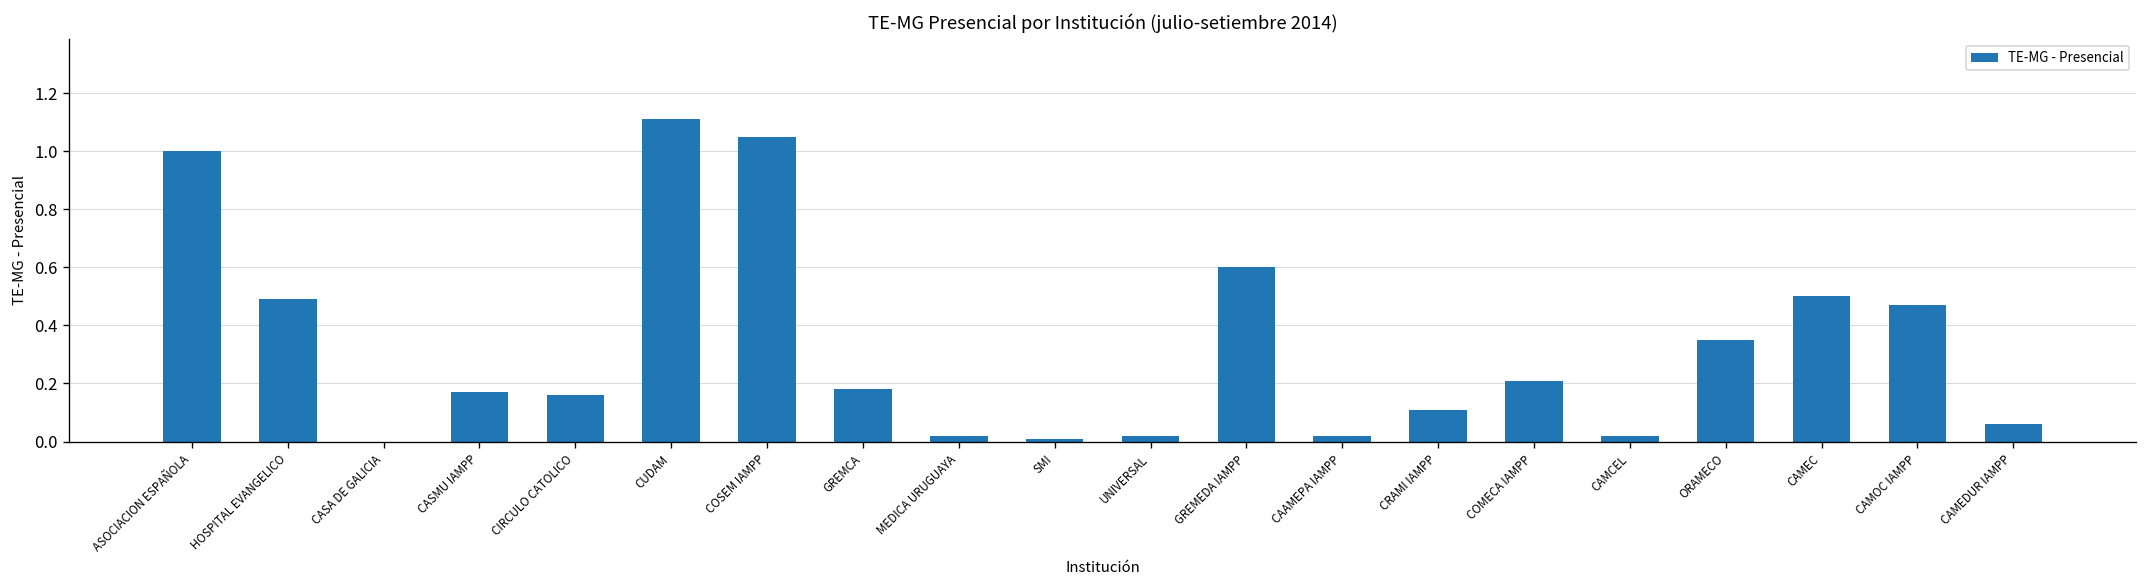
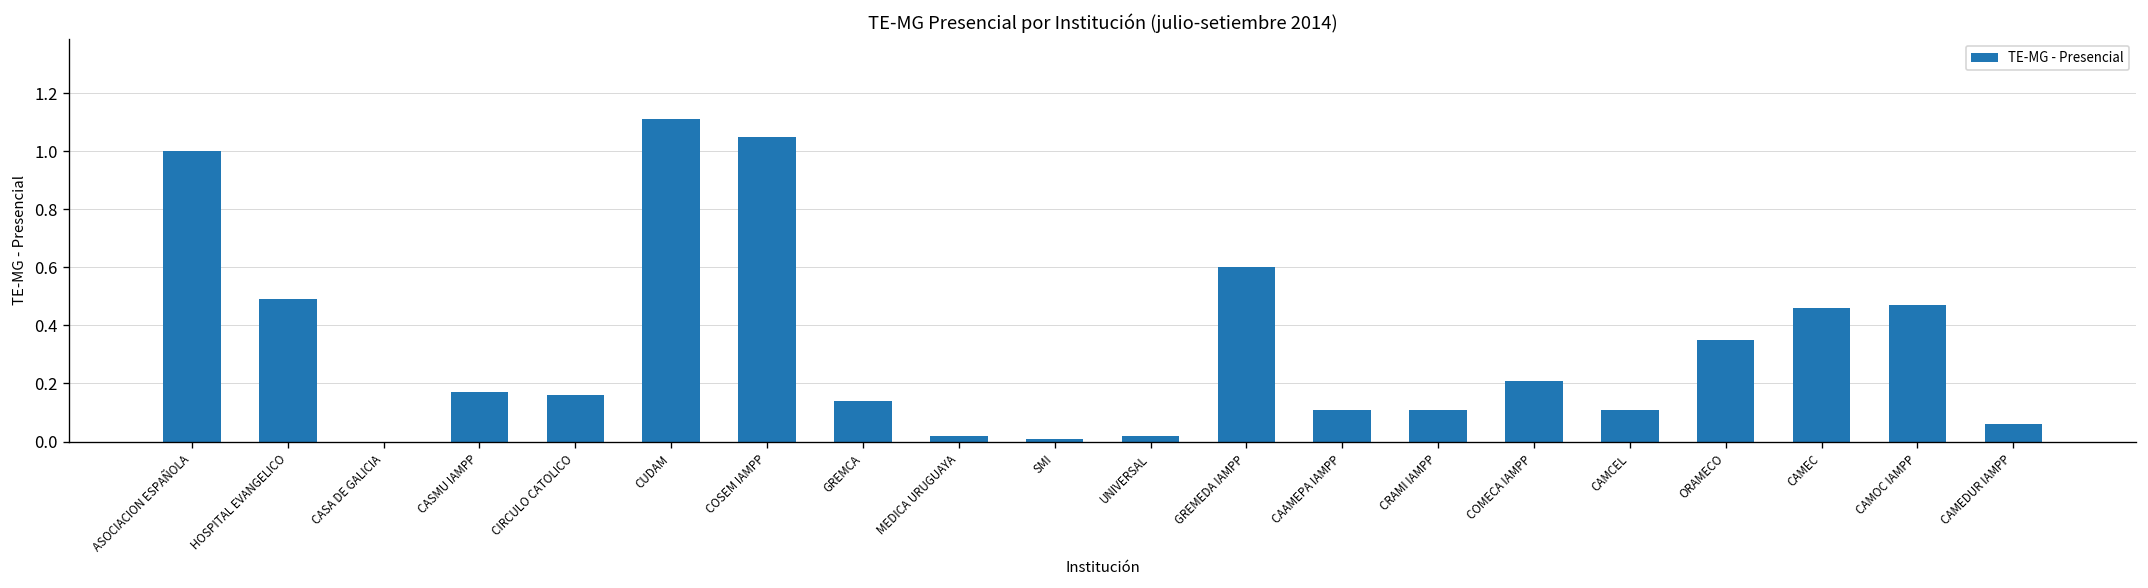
  {
    "ASOCIACION ESPAÑOLA": 1.00,
    "HOSPITAL EVANGELICO": 0.49,
    "CASA DE GALICIA": 0.00,
    "CASMU IAMPP": 0.17,
    "CIRCULO CATOLICO": 0.16,
    "CUDAM": 1.11,
    "COSEM IAMPP": 1.05,
-   "GREMCA": 0.18,
+   "GREMCA": 0.14,
    "MEDICA URUGUAYA": 0.02,
    "UNIVERSAL": 0.02,
    "GREMEDA IAMPP": 0.60,
-   "CAAMEPA IAMPP": 0.02,
+   "CAAMEPA IAMPP": 0.11,
    "CRAMI IAMPP": 0.11,
    "COMECA IAMPP": 0.21,
-   "CAMCEL": 0.02,
+   "CAMCEL": 0.11,
    "ORAMECO": 0.35,
-   "CAMEC": 0.50,
+   "CAMEC": 0.46,
    "CAMOC IAMPP": 0.47,
    "CAMEDUR IAMPP": 0.06
  }
